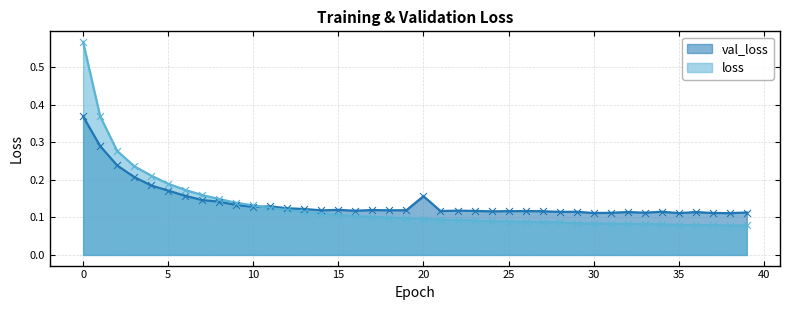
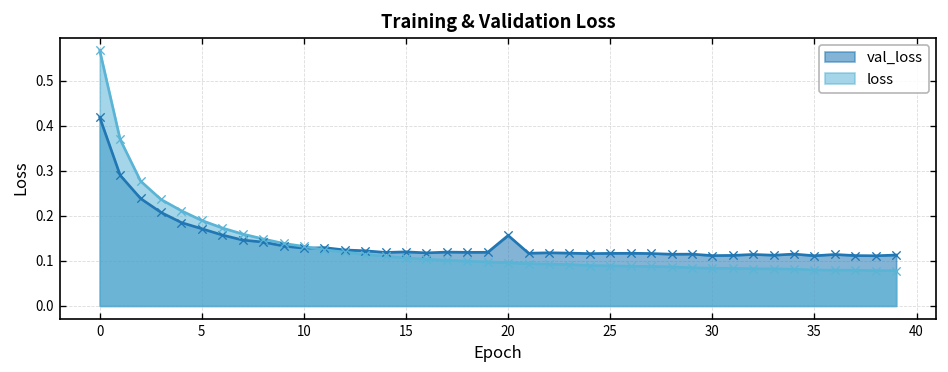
  {
    "val_loss": {
-     "0": 0.37,
+     "0": 0.42,
      "5": 0.17,
      "15": 0.12,
      "20": 0.16,
      "25": 0.12,
      "30": 0.11,
      "35": 0.11
    },
    "loss": {
      "0": 0.57,
      "5": 0.19,
      "15": 0.11,
      "20": 0.10,
      "25": 0.09,
      "30": 0.08,
      "35": 0.08
    }
  }
